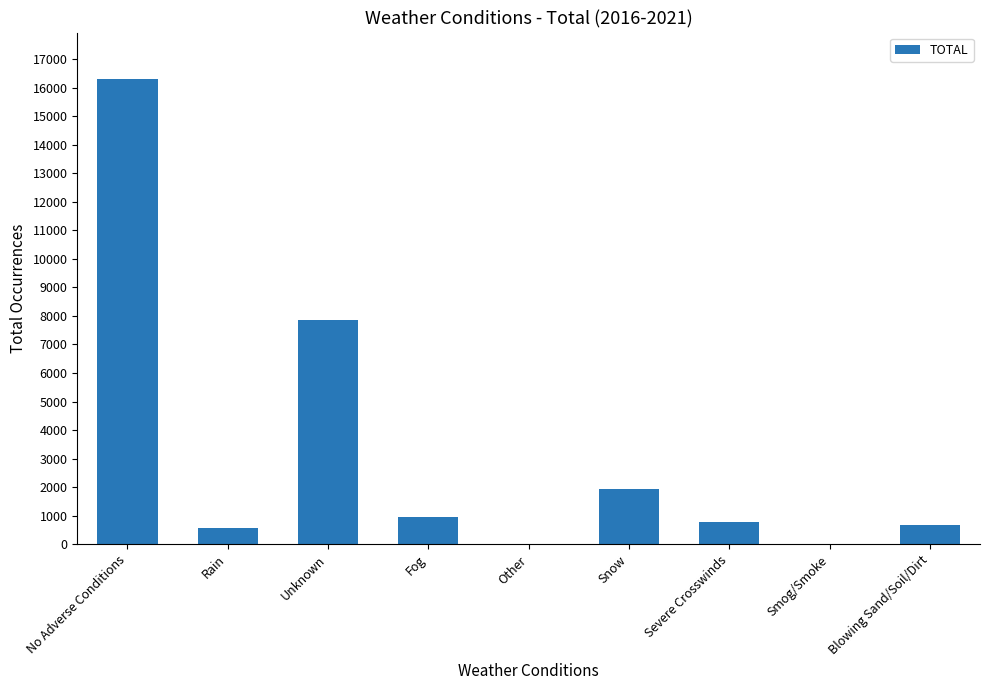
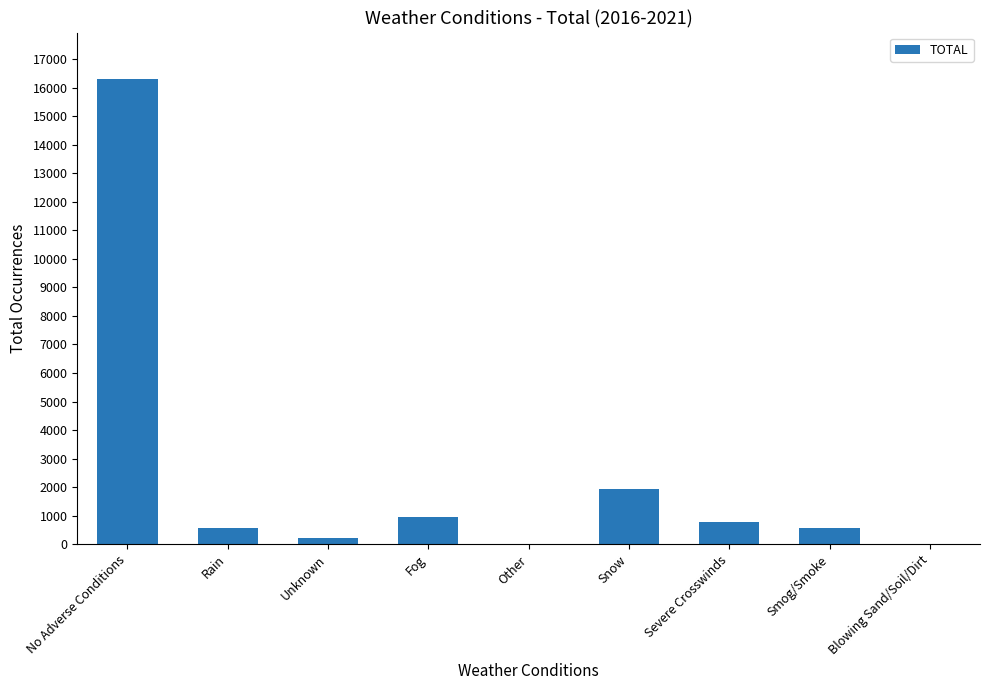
  {
    "No Adverse Conditions": 16300,
    "Rain": 600,
-   "Unknown": 7900,
+   "Unknown": 200,
    "Fog": 1000,
    "Snow": 1900,
    "Severe Crosswinds": 800,
-   "Smog/Smoke": 0,
-   "Blowing Sand/Soil/Dirt": 700
+   "Smog/Smoke": 600,
+   "Blowing Sand/Soil/Dirt": 0
  }
